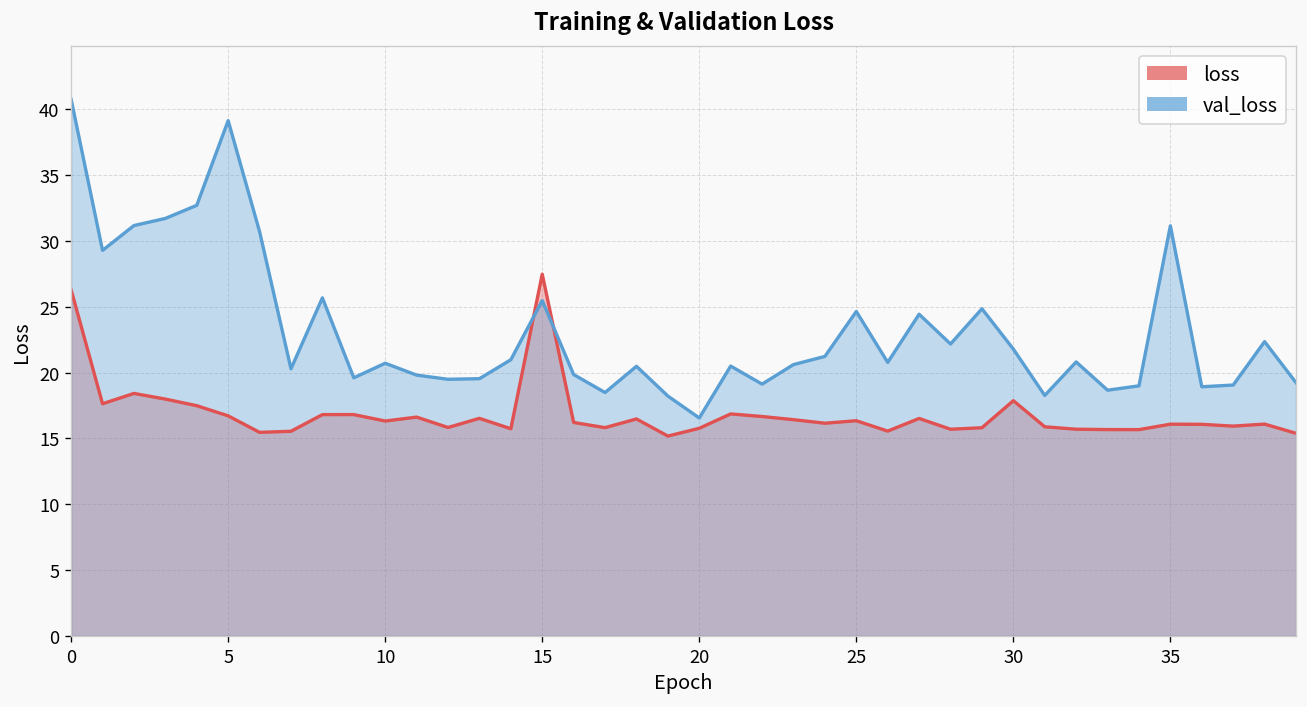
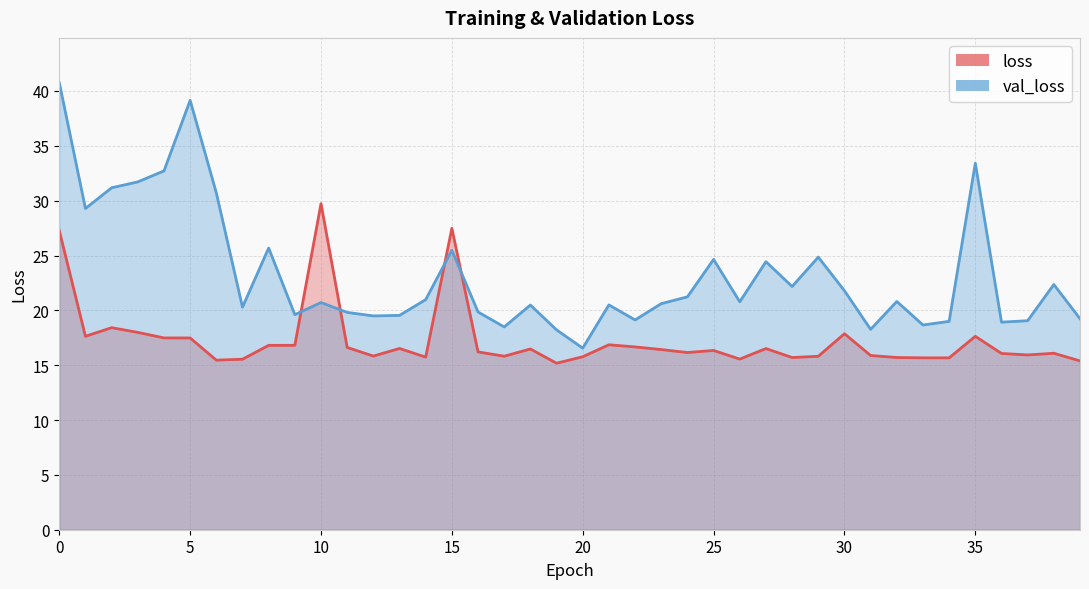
  {
    "loss": {
-     "0": 26.3,
-     "5": 16.7,
-     "10": 16.3,
+     "0": 27.3,
+     "5": 17.5,
+     "10": 29.7,
      "15": 27.5,
      "20": 15.8,
      "25": 16.3,
      "30": 17.9,
-     "35": 16.1
+     "35": 17.6
    },
    "val_loss": {
      "0": 40.8,
      "5": 39.1,
      "10": 20.7,
      "15": 25.5,
      "20": 16.6,
      "25": 24.6,
      "30": 21.8,
-     "35": 31.2
+     "35": 33.4
    }
  }
